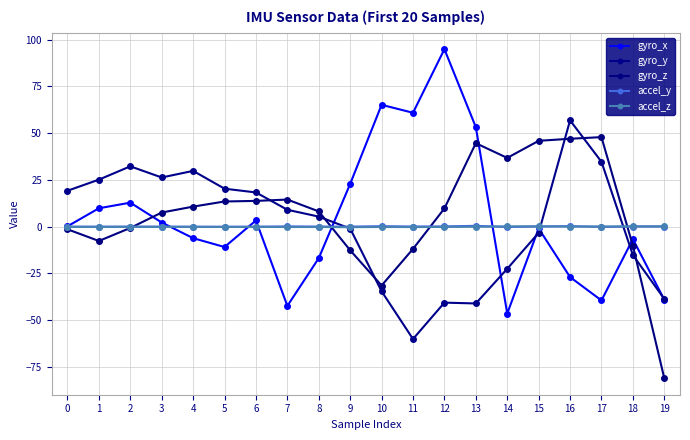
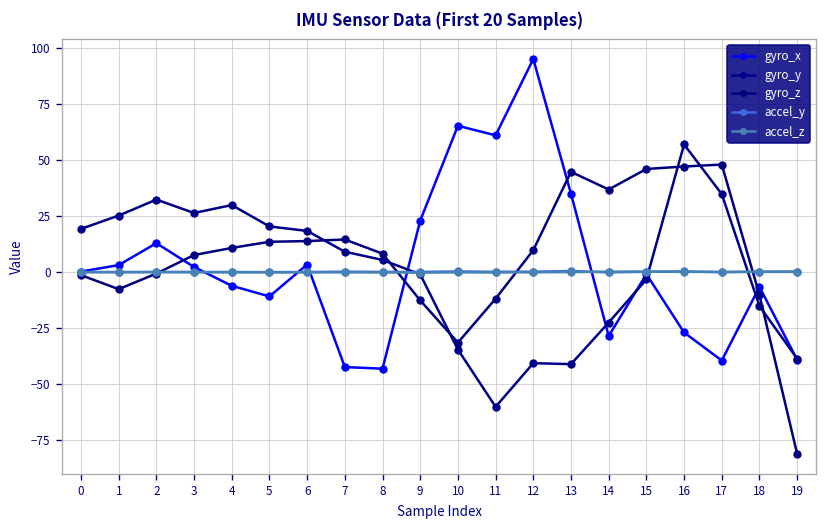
  {
    "gyro_x": {
-     "1": 10,
+     "1": 3,
      "2": 13,
      "3": 2,
      "4": -6,
      "5": -11,
      "6": 3,
      "7": -42,
-     "8": -17,
+     "8": -43,
      "9": 23,
      "10": 65,
      "11": 61,
      "12": 95,
-     "13": 53,
-     "14": -47,
+     "13": 35,
+     "14": -29,
      "16": -27,
      "17": -40,
      "18": -7
    }
  }
